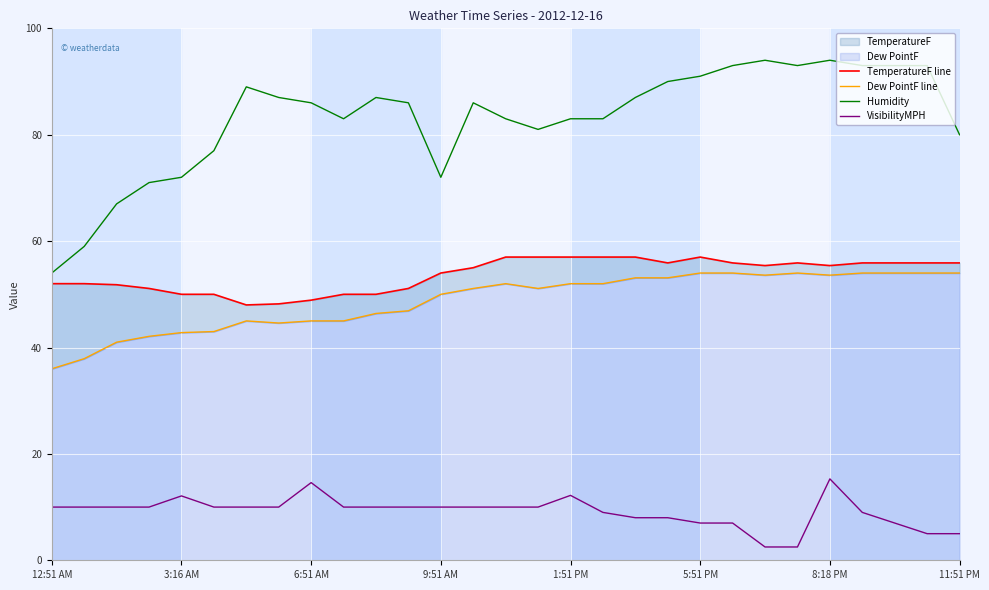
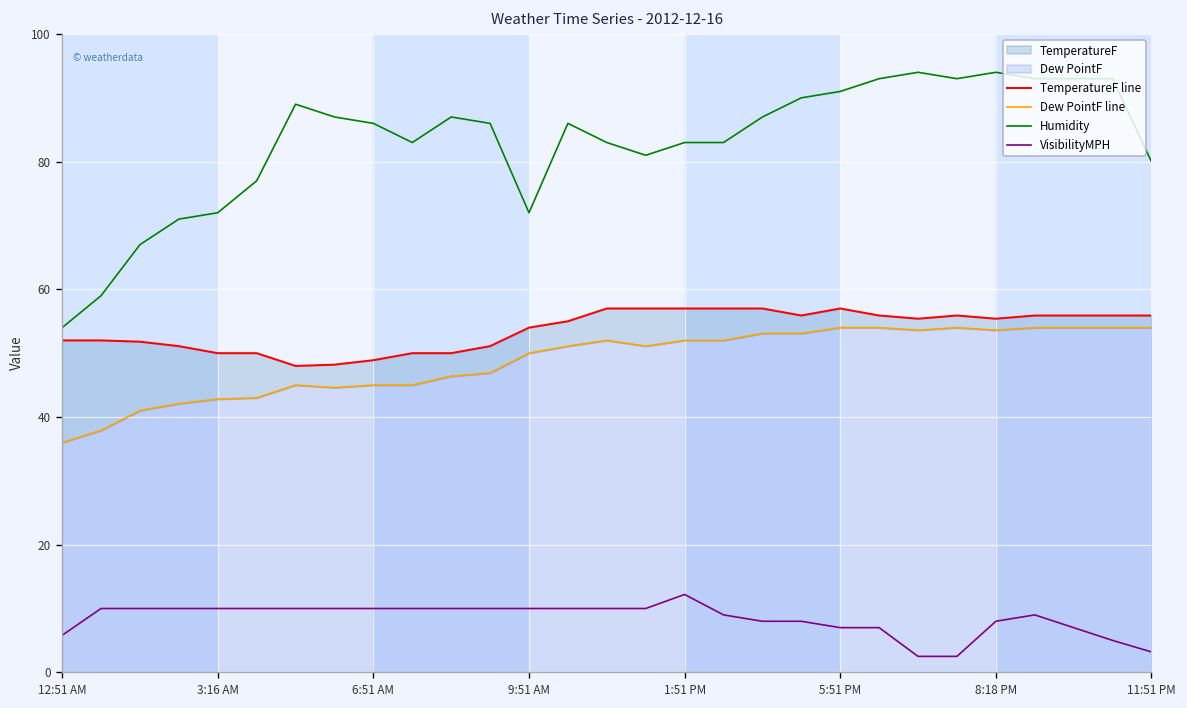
  {
    "Humidity": {
      "12:51 AM": 54,
      "3:16 AM": 72,
      "6:51 AM": 86,
      "9:51 AM": 72,
      "1:51 PM": 83,
      "5:51 PM": 91,
      "8:18 PM": 94,
      "11:51 PM": 80
    },
    "VisibilityMPH": {
-     "12:51 AM": 10,
-     "3:16 AM": 12,
-     "6:51 AM": 15,
+     "12:51 AM": 6,
+     "3:16 AM": 10,
+     "6:51 AM": 10,
      "9:51 AM": 10,
      "1:51 PM": 12,
      "5:51 PM": 7,
-     "8:18 PM": 15,
-     "11:51 PM": 5
+     "8:18 PM": 8,
+     "11:51 PM": 3
    }
  }
